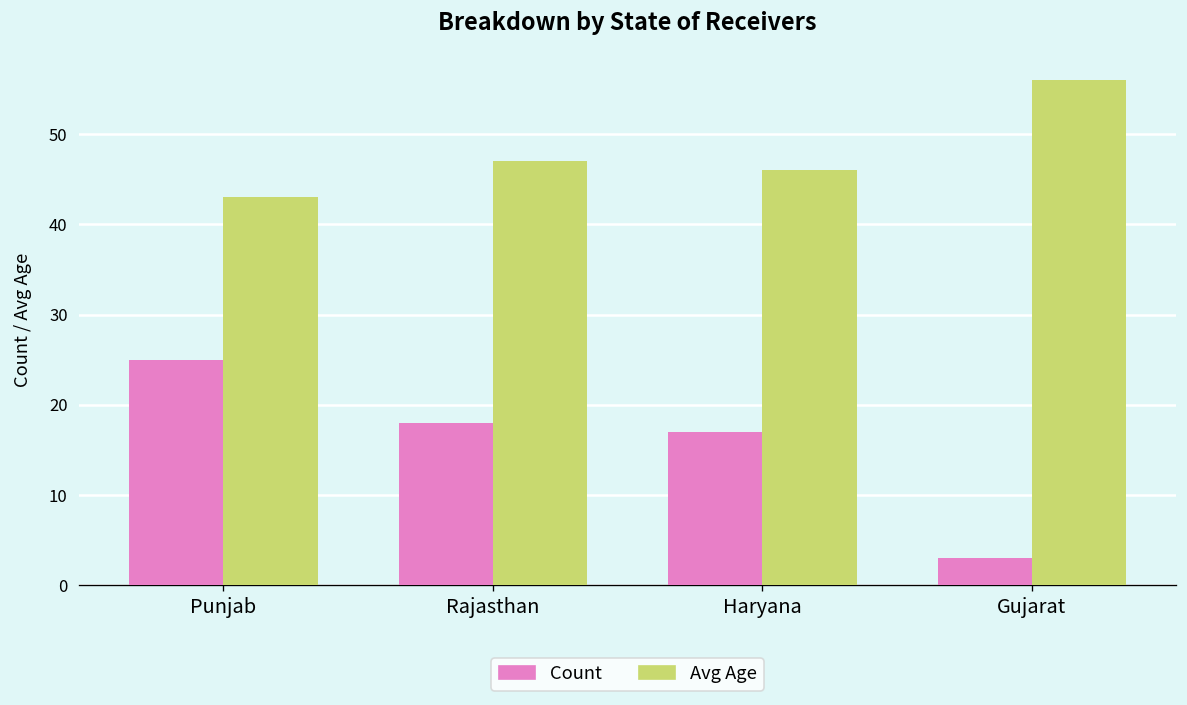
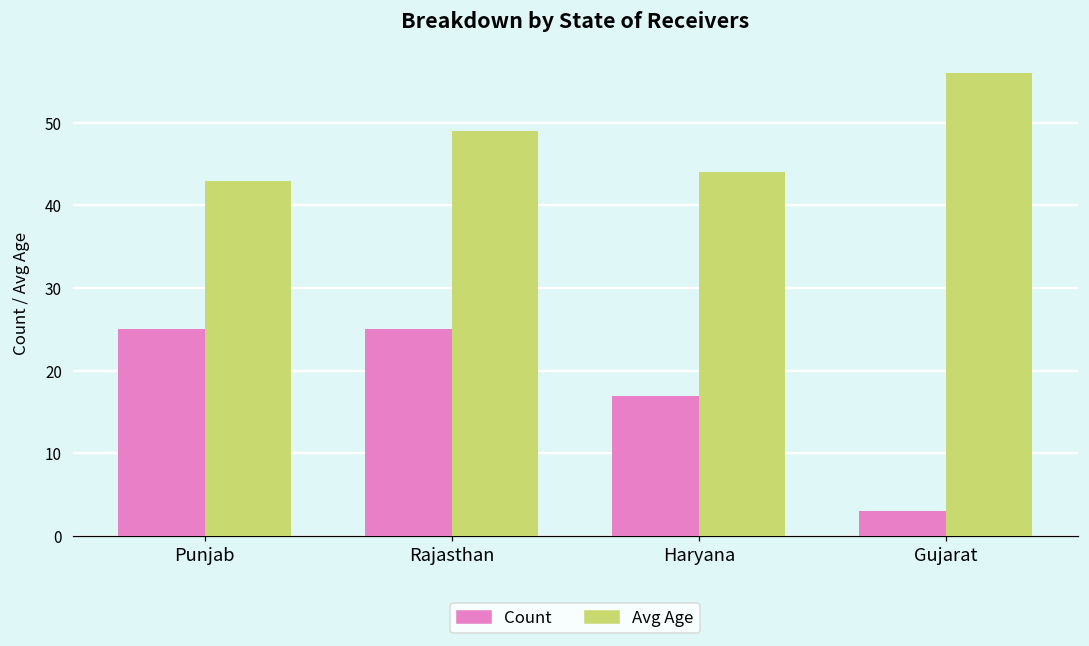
  {
    "Count": {
      "Punjab": 25,
-     "Rajasthan": 18,
+     "Rajasthan": 25,
      "Haryana": 17,
      "Gujarat": 3
    },
    "Avg Age": {
      "Punjab": 43,
-     "Rajasthan": 47,
-     "Haryana": 46,
+     "Rajasthan": 49,
+     "Haryana": 44,
      "Gujarat": 56
    }
  }
